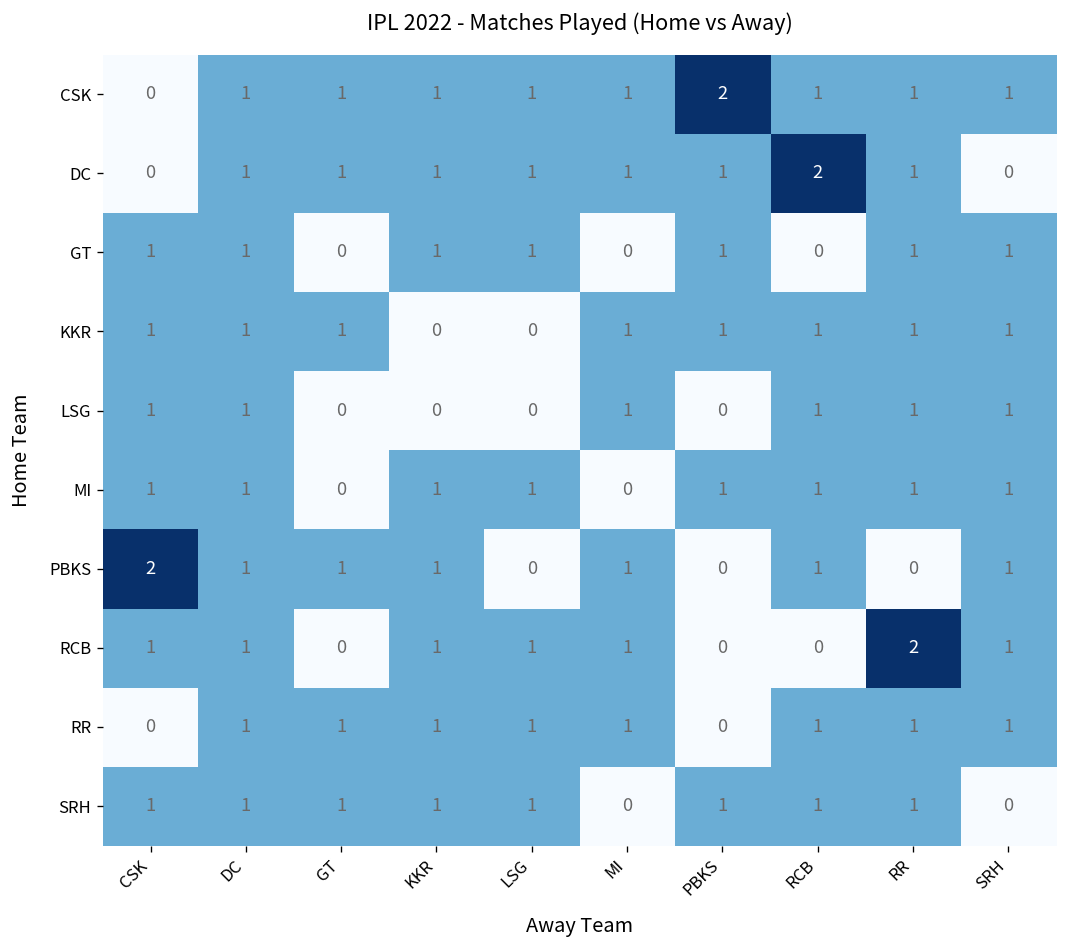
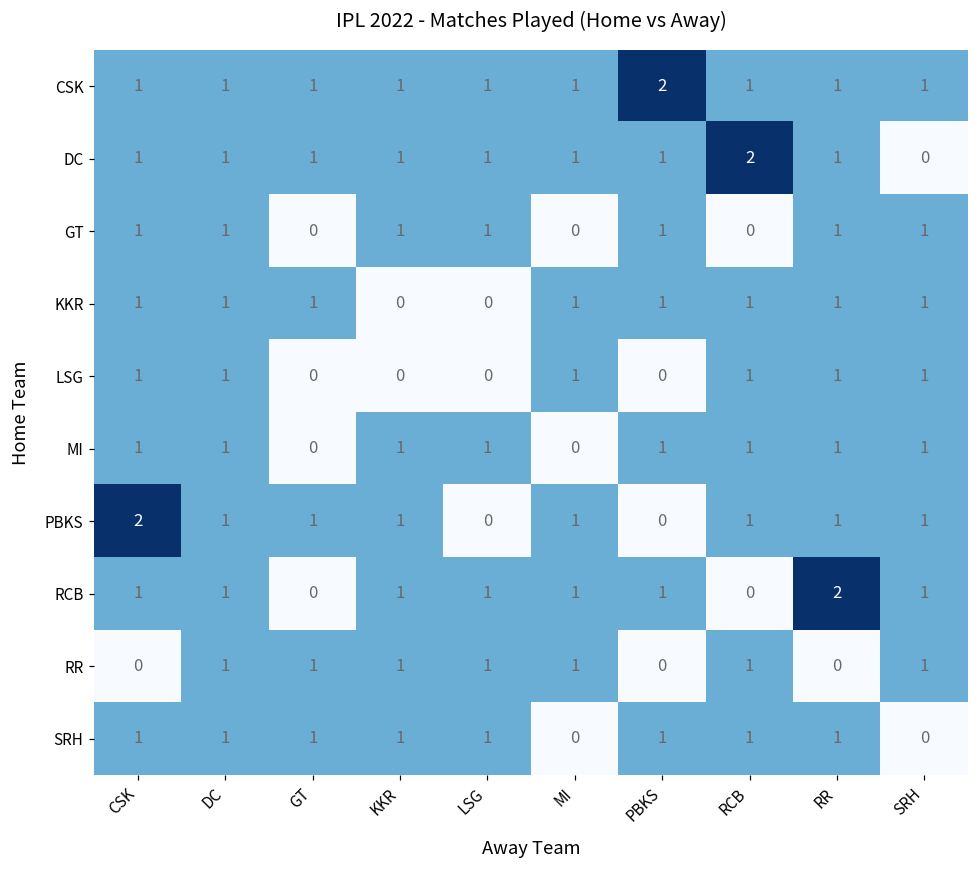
  {
    "CSK": {
-     "CSK": 0,
+     "CSK": 1,
      "DC": 1,
      "GT": 1,
      "KKR": 1,
      "LSG": 1,
      "MI": 1,
      "PBKS": 2,
      "RCB": 1,
      "RR": 1,
      "SRH": 1
    },
    "DC": {
-     "CSK": 0,
+     "CSK": 1,
      "DC": 1,
      "GT": 1,
      "KKR": 1,
      "LSG": 1,
      "MI": 1,
      "PBKS": 1,
      "RCB": 2,
      "RR": 1,
      "SRH": 0
    },
    "GT": {
      "CSK": 1,
      "DC": 1,
      "GT": 0,
      "KKR": 1,
      "LSG": 1,
      "MI": 0,
      "PBKS": 1,
      "RCB": 0,
      "RR": 1,
      "SRH": 1
    },
    "KKR": {
      "CSK": 1,
      "DC": 1,
      "GT": 1,
      "KKR": 0,
      "LSG": 0,
      "MI": 1,
      "PBKS": 1,
      "RCB": 1,
      "RR": 1,
      "SRH": 1
    },
    "LSG": {
      "CSK": 1,
      "DC": 1,
      "GT": 0,
      "KKR": 0,
      "LSG": 0,
      "MI": 1,
      "PBKS": 0,
      "RCB": 1,
      "RR": 1,
      "SRH": 1
    },
    "MI": {
      "CSK": 1,
      "DC": 1,
      "GT": 0,
      "KKR": 1,
      "LSG": 1,
      "MI": 0,
      "PBKS": 1,
      "RCB": 1,
      "RR": 1,
      "SRH": 1
    },
    "PBKS": {
      "CSK": 2,
      "DC": 1,
      "GT": 1,
      "KKR": 1,
      "LSG": 0,
      "MI": 1,
      "PBKS": 0,
      "RCB": 1,
-     "RR": 0,
+     "RR": 1,
      "SRH": 1
    },
    "RCB": {
      "CSK": 1,
      "DC": 1,
      "GT": 0,
      "KKR": 1,
      "LSG": 1,
      "MI": 1,
-     "PBKS": 0,
+     "PBKS": 1,
      "RCB": 0,
      "RR": 2,
      "SRH": 1
    },
    "RR": {
      "CSK": 0,
      "DC": 1,
      "GT": 1,
      "KKR": 1,
      "LSG": 1,
      "MI": 1,
      "PBKS": 0,
      "RCB": 1,
-     "RR": 1,
+     "RR": 0,
      "SRH": 1
    },
    "SRH": {
      "CSK": 1,
      "DC": 1,
      "GT": 1,
      "KKR": 1,
      "LSG": 1,
      "MI": 0,
      "PBKS": 1,
      "RCB": 1,
      "RR": 1,
      "SRH": 0
    }
  }
